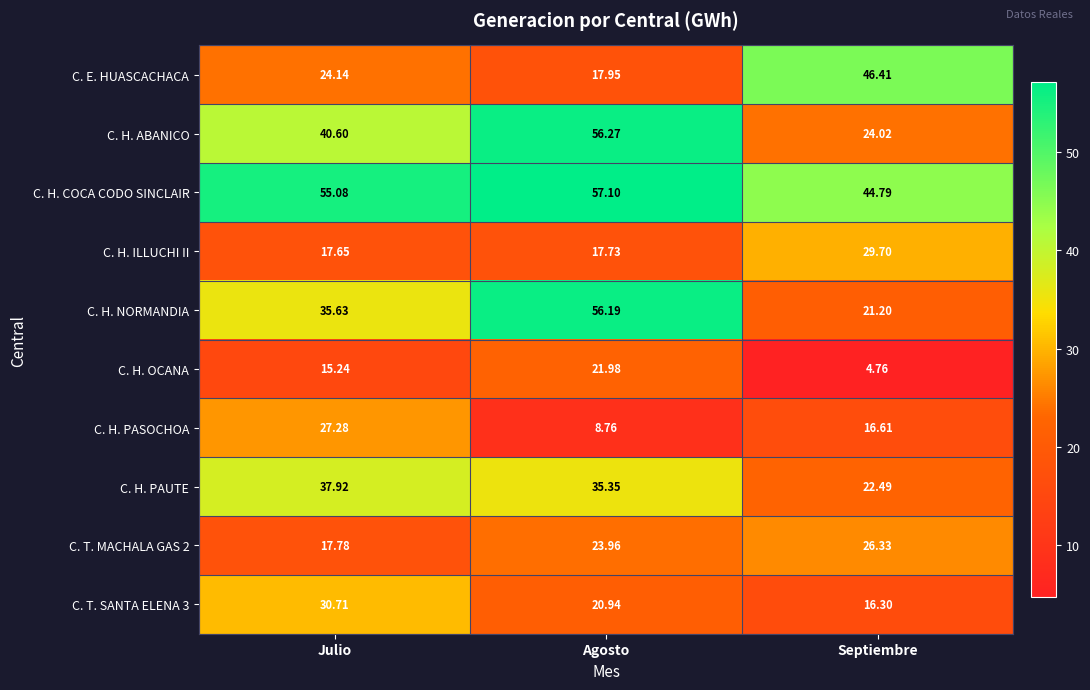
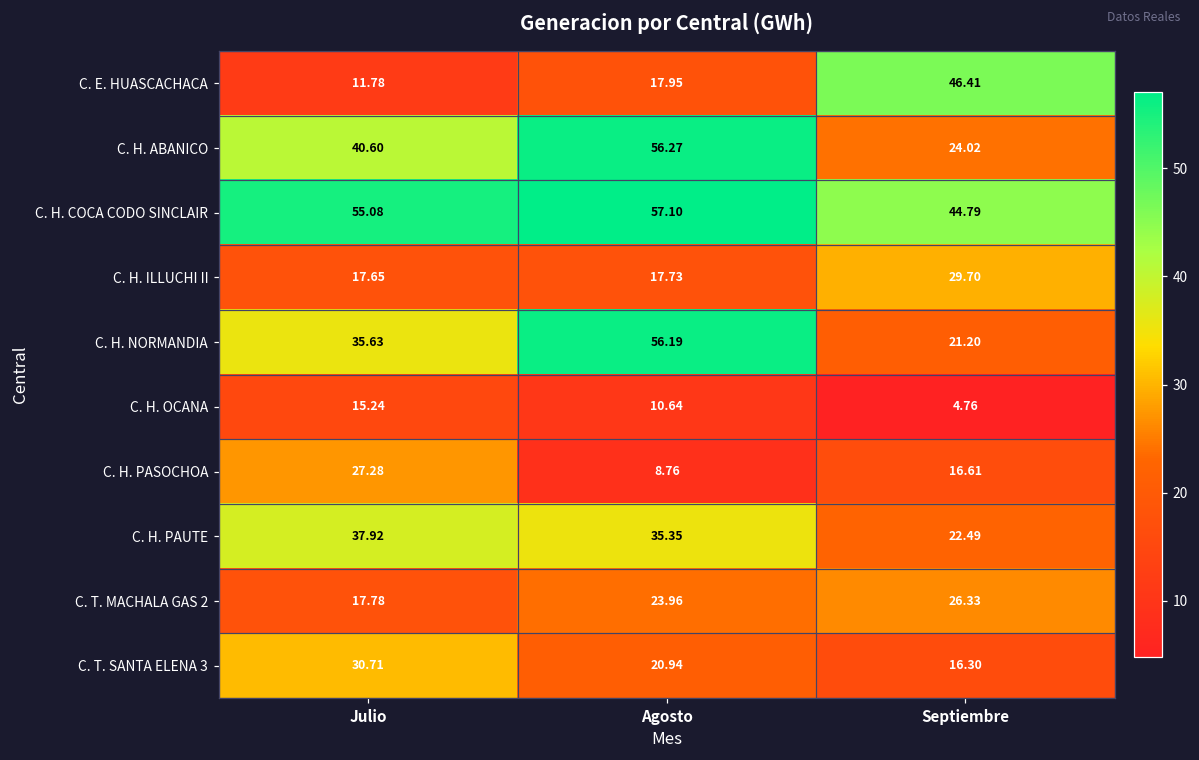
  {
    "C. E. HUASCACHACA": {
-     "Julio": 24.14,
+     "Julio": 11.78,
      "Agosto": 17.95,
      "Septiembre": 46.41
    },
    "C. H. ABANICO": {
      "Julio": 40.60,
      "Agosto": 56.27,
      "Septiembre": 24.02
    },
    "C. H. COCA CODO SINCLAIR": {
      "Julio": 55.08,
      "Agosto": 57.10,
      "Septiembre": 44.79
    },
    "C. H. ILLUCHI II": {
      "Julio": 17.65,
      "Agosto": 17.73,
      "Septiembre": 29.70
    },
    "C. H. NORMANDIA": {
      "Julio": 35.63,
      "Agosto": 56.19,
      "Septiembre": 21.20
    },
    "C. H. OCANA": {
      "Julio": 15.24,
-     "Agosto": 21.98,
+     "Agosto": 10.64,
      "Septiembre": 4.76
    },
    "C. H. PASOCHOA": {
      "Julio": 27.28,
      "Agosto": 8.76,
      "Septiembre": 16.61
    },
    "C. H. PAUTE": {
      "Julio": 37.92,
      "Agosto": 35.35,
      "Septiembre": 22.49
    },
    "C. T. MACHALA GAS 2": {
      "Julio": 17.78,
      "Agosto": 23.96,
      "Septiembre": 26.33
    },
    "C. T. SANTA ELENA 3": {
      "Julio": 30.71,
      "Agosto": 20.94,
      "Septiembre": 16.30
    }
  }
